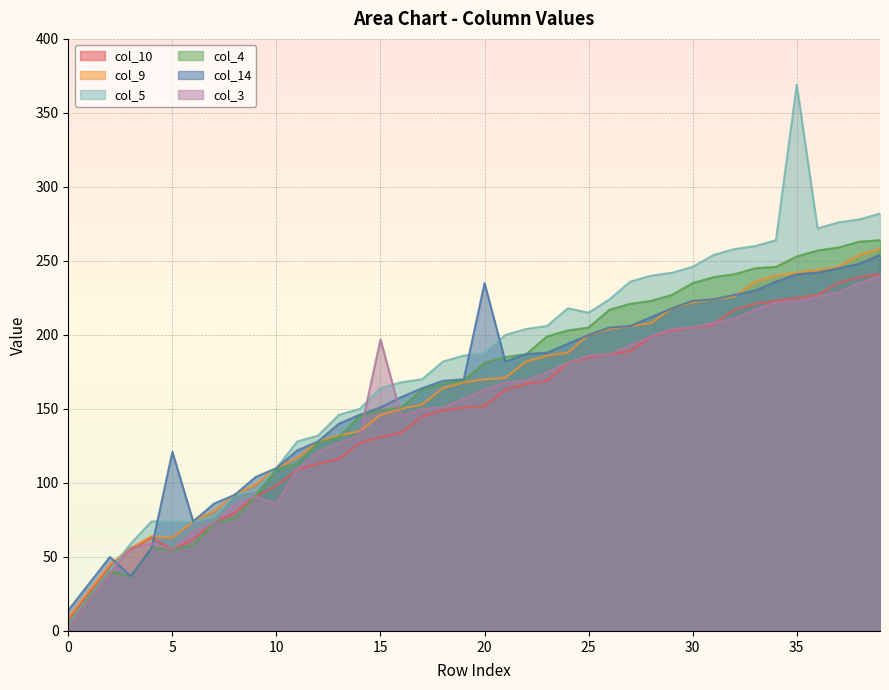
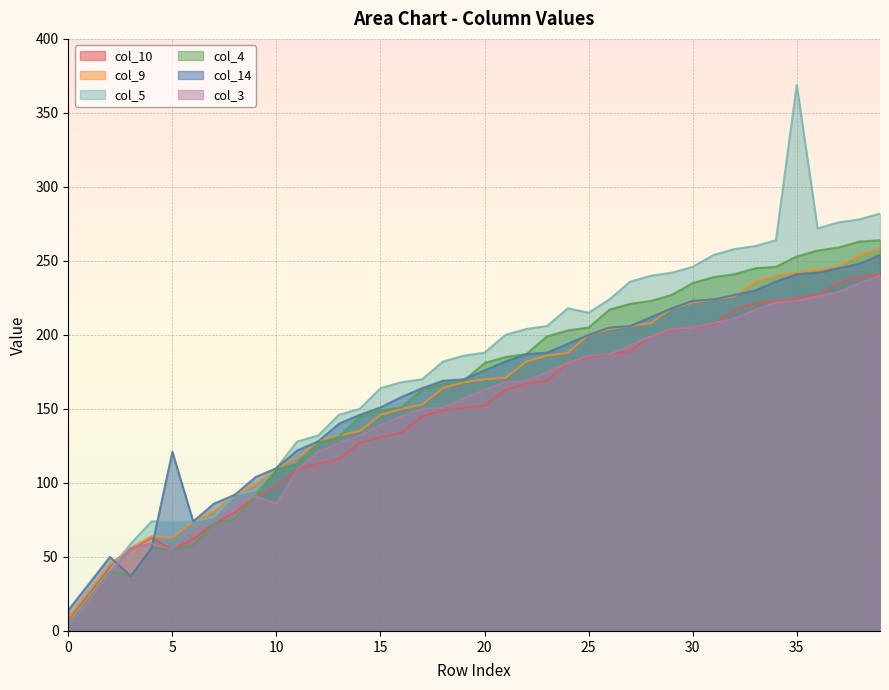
  {
    "col_5": {
      "5": 74,
      "15": 164,
      "20": 188,
      "25": 215,
      "30": 246,
      "35": 369
    },
    "col_4": {
      "15": 149,
      "20": 181,
      "25": 205,
      "30": 235,
      "35": 253
    },
    "col_14": {
      "0": 14,
      "5": 121,
      "15": 151,
-     "20": 235
+     "20": 176
    },
    "col_3": {
      "10": 86,
-     "15": 197,
+     "15": 139,
      "20": 163,
      "35": 223
    }
  }
